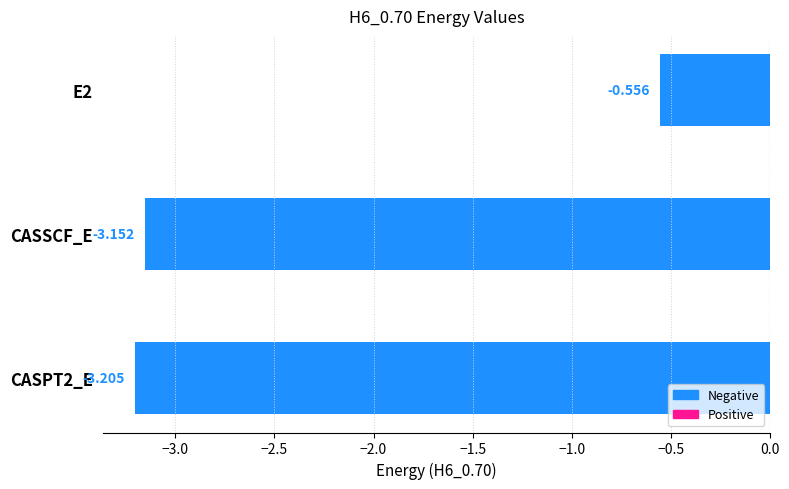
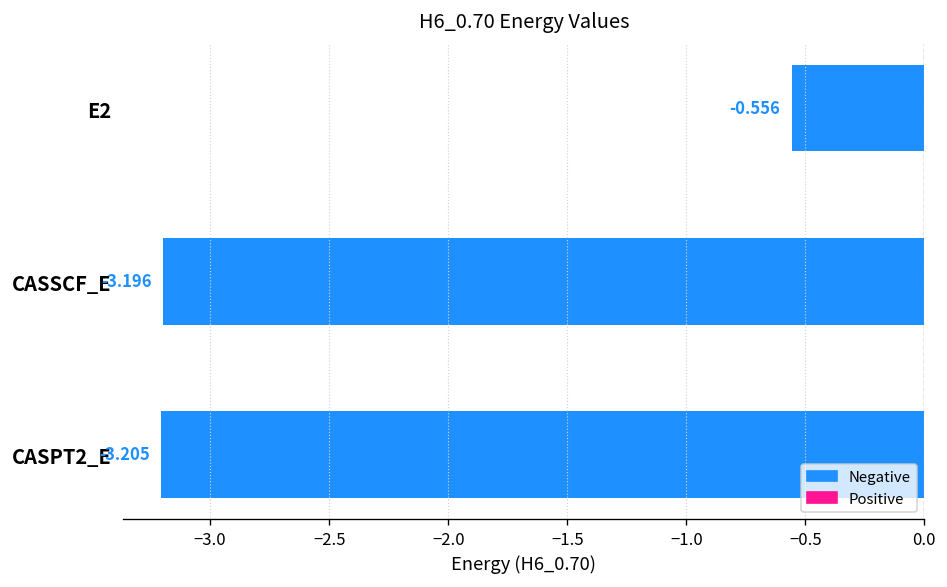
  {
    "E2": -0.556,
-   "CASSCF_E": -3.152,
+   "CASSCF_E": -3.196,
    "CASPT2_E": -3.205
  }
